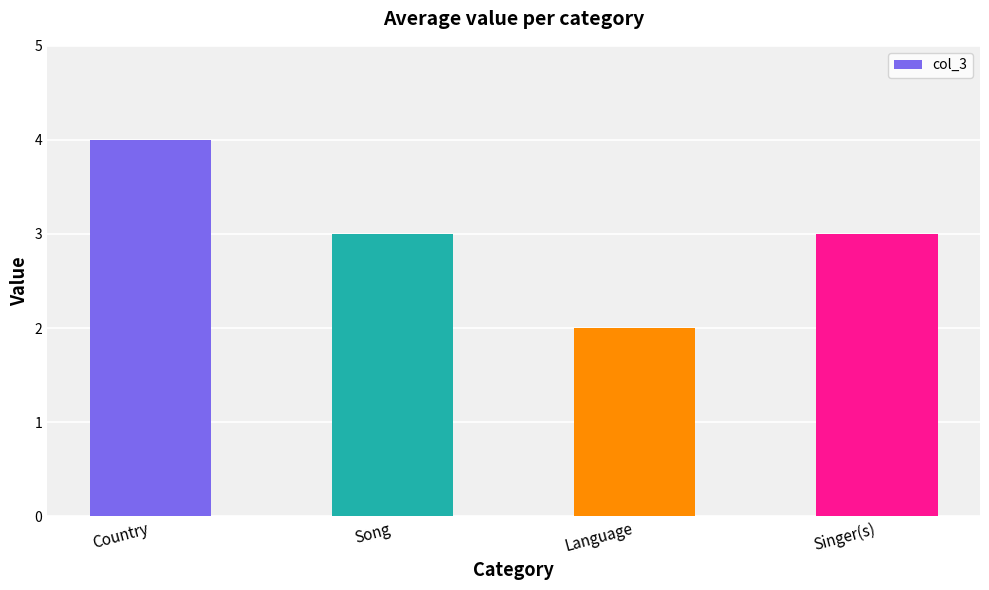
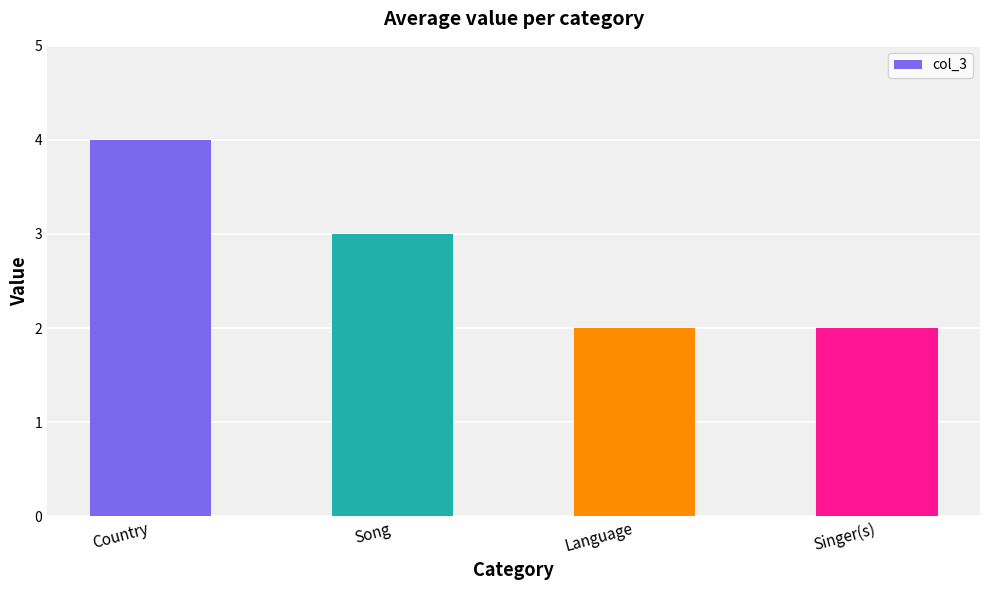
  {
    "Country": 4,
    "Song": 3,
    "Language": 2,
-   "Singer(s)": 3
+   "Singer(s)": 2
  }
